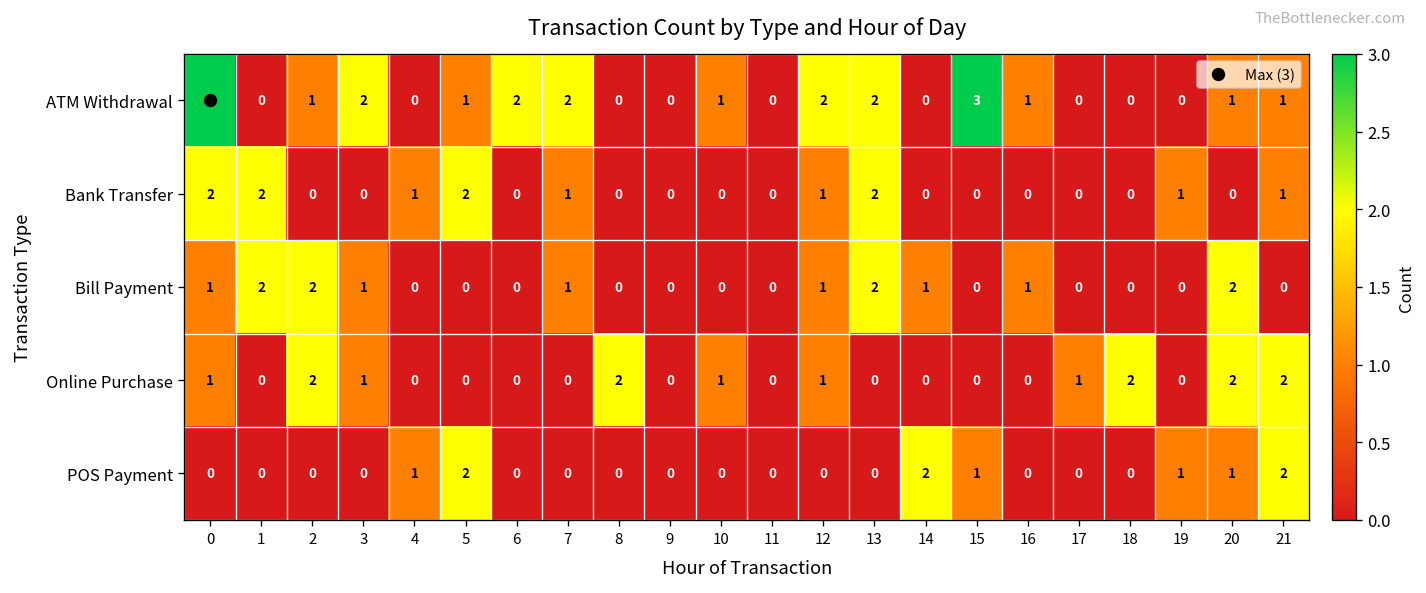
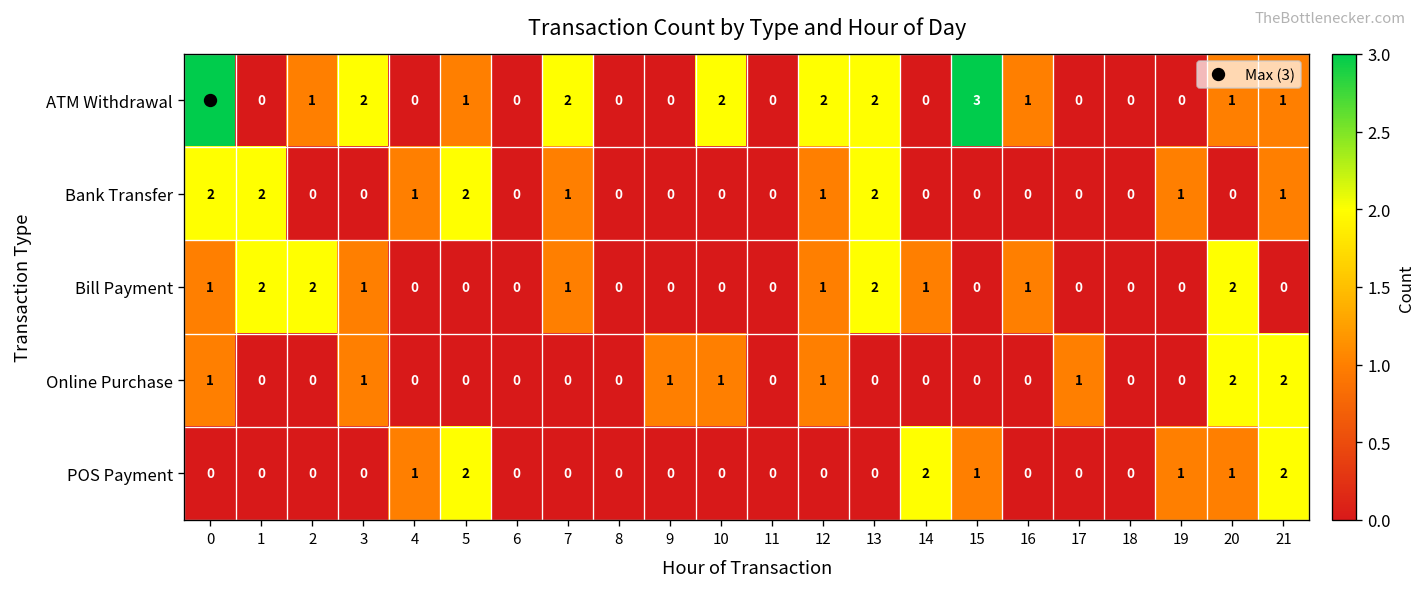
  {
    "ATM Withdrawal": {
      "1": 0,
      "2": 1,
      "3": 2,
      "4": 0,
      "5": 1,
-     "6": 2,
+     "6": 0,
      "7": 2,
      "8": 0,
      "9": 0,
-     "10": 1,
+     "10": 2,
      "11": 0,
      "12": 2,
      "13": 2,
      "14": 0,
      "15": 3,
      "16": 1,
      "17": 0,
      "18": 0,
      "19": 0,
      "20": 1,
      "21": 1
    },
    "Bank Transfer": {
      "0": 2,
      "1": 2,
      "2": 0,
      "3": 0,
      "4": 1,
      "5": 2,
      "6": 0,
      "7": 1,
      "8": 0,
      "9": 0,
      "10": 0,
      "11": 0,
      "12": 1,
      "13": 2,
      "14": 0,
      "15": 0,
      "16": 0,
      "17": 0,
      "18": 0,
      "19": 1,
      "20": 0,
      "21": 1
    },
    "Bill Payment": {
      "0": 1,
      "1": 2,
      "2": 2,
      "3": 1,
      "4": 0,
      "5": 0,
      "6": 0,
      "7": 1,
      "8": 0,
      "9": 0,
      "10": 0,
      "11": 0,
      "12": 1,
      "13": 2,
      "14": 1,
      "15": 0,
      "16": 1,
      "17": 0,
      "18": 0,
      "19": 0,
      "20": 2,
      "21": 0
    },
    "Online Purchase": {
      "0": 1,
      "1": 0,
-     "2": 2,
+     "2": 0,
      "3": 1,
      "4": 0,
      "5": 0,
      "6": 0,
      "7": 0,
-     "8": 2,
-     "9": 0,
+     "8": 0,
+     "9": 1,
      "10": 1,
      "11": 0,
      "12": 1,
      "13": 0,
      "14": 0,
      "15": 0,
      "16": 0,
      "17": 1,
-     "18": 2,
+     "18": 0,
      "19": 0,
      "20": 2,
      "21": 2
    },
    "POS Payment": {
      "0": 0,
      "1": 0,
      "2": 0,
      "3": 0,
      "4": 1,
      "5": 2,
      "6": 0,
      "7": 0,
      "8": 0,
      "9": 0,
      "10": 0,
      "11": 0,
      "12": 0,
      "13": 0,
      "14": 2,
      "15": 1,
      "16": 0,
      "17": 0,
      "18": 0,
      "19": 1,
      "20": 1,
      "21": 2
    }
  }
